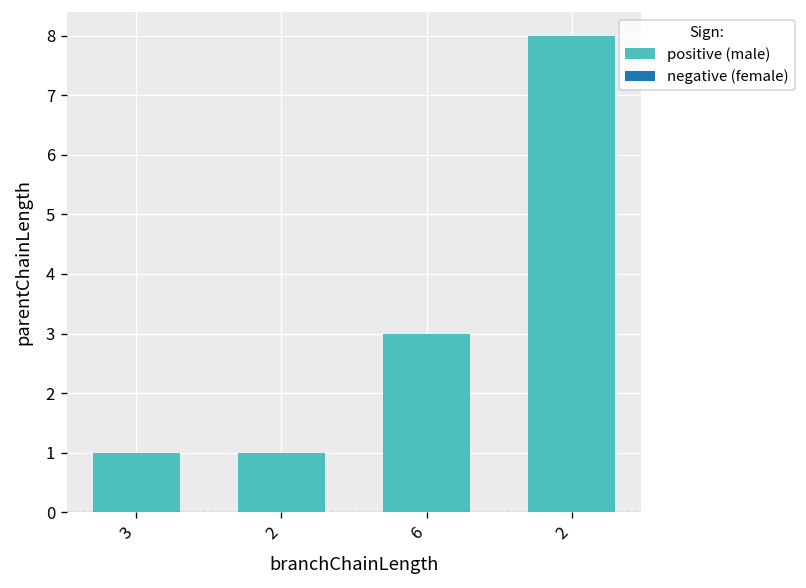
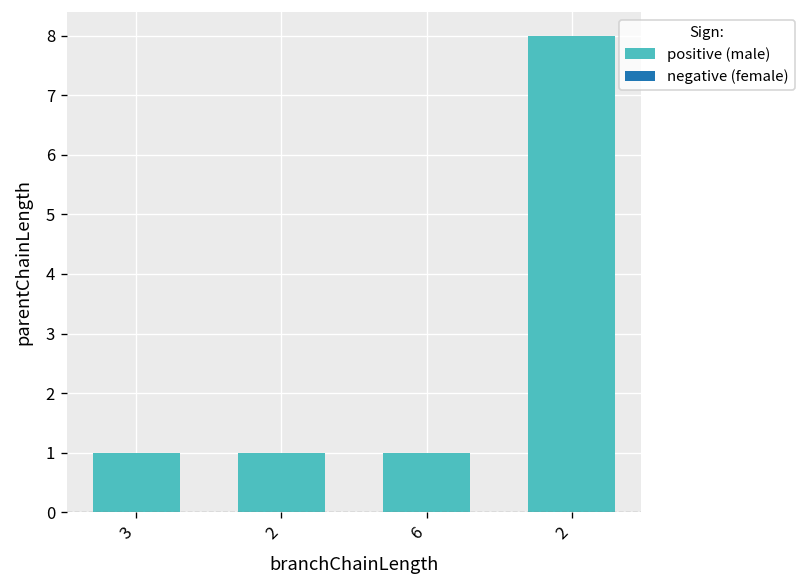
  {
    "3": 1,
-   "6": 3
+   "6": 1
  }
